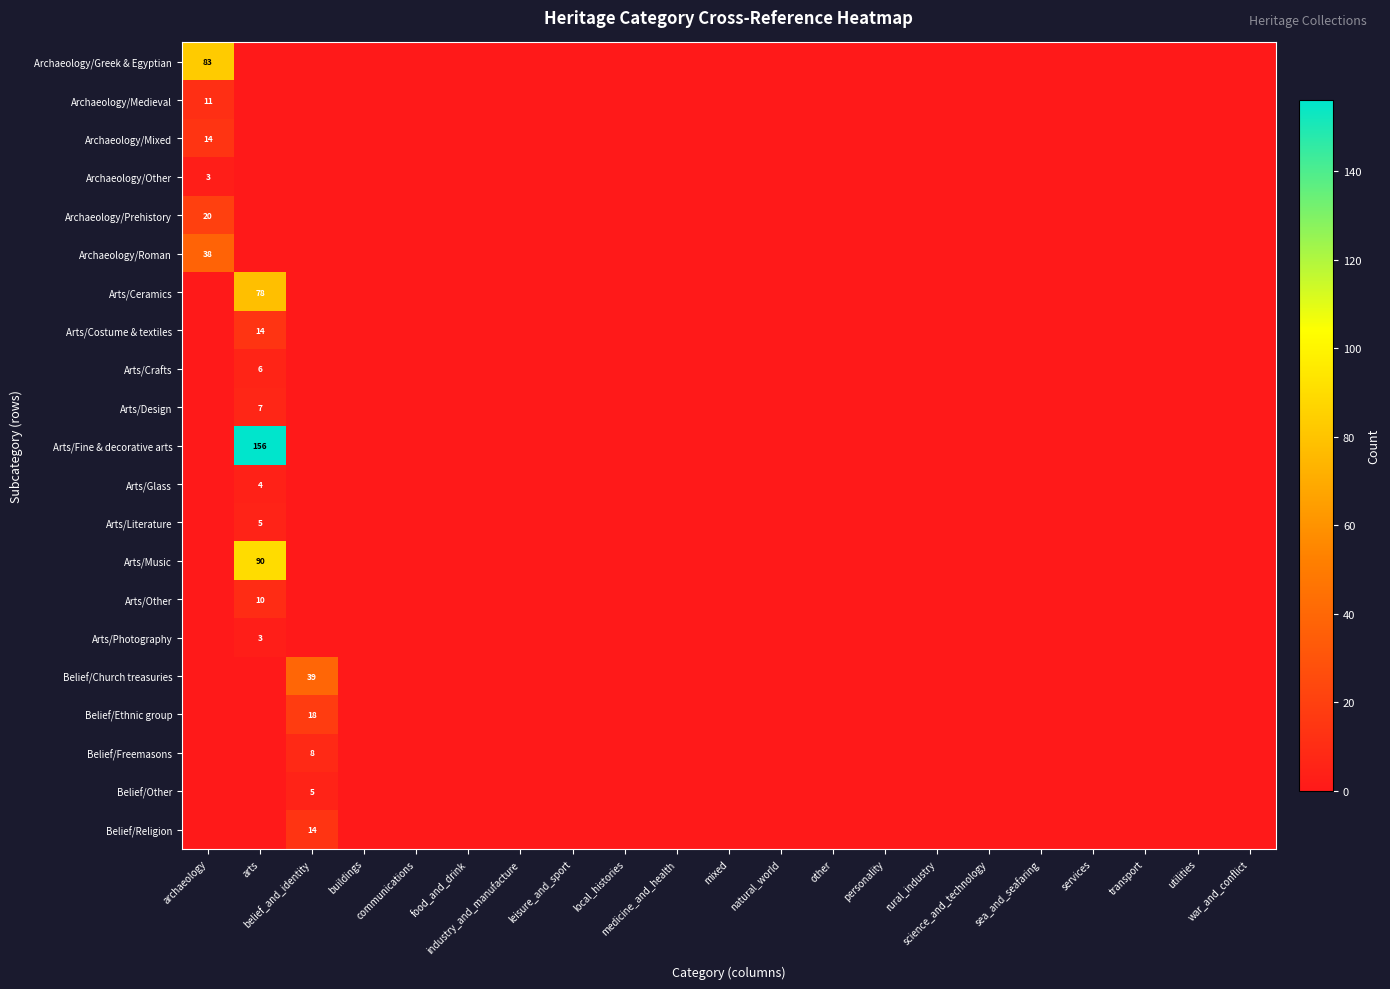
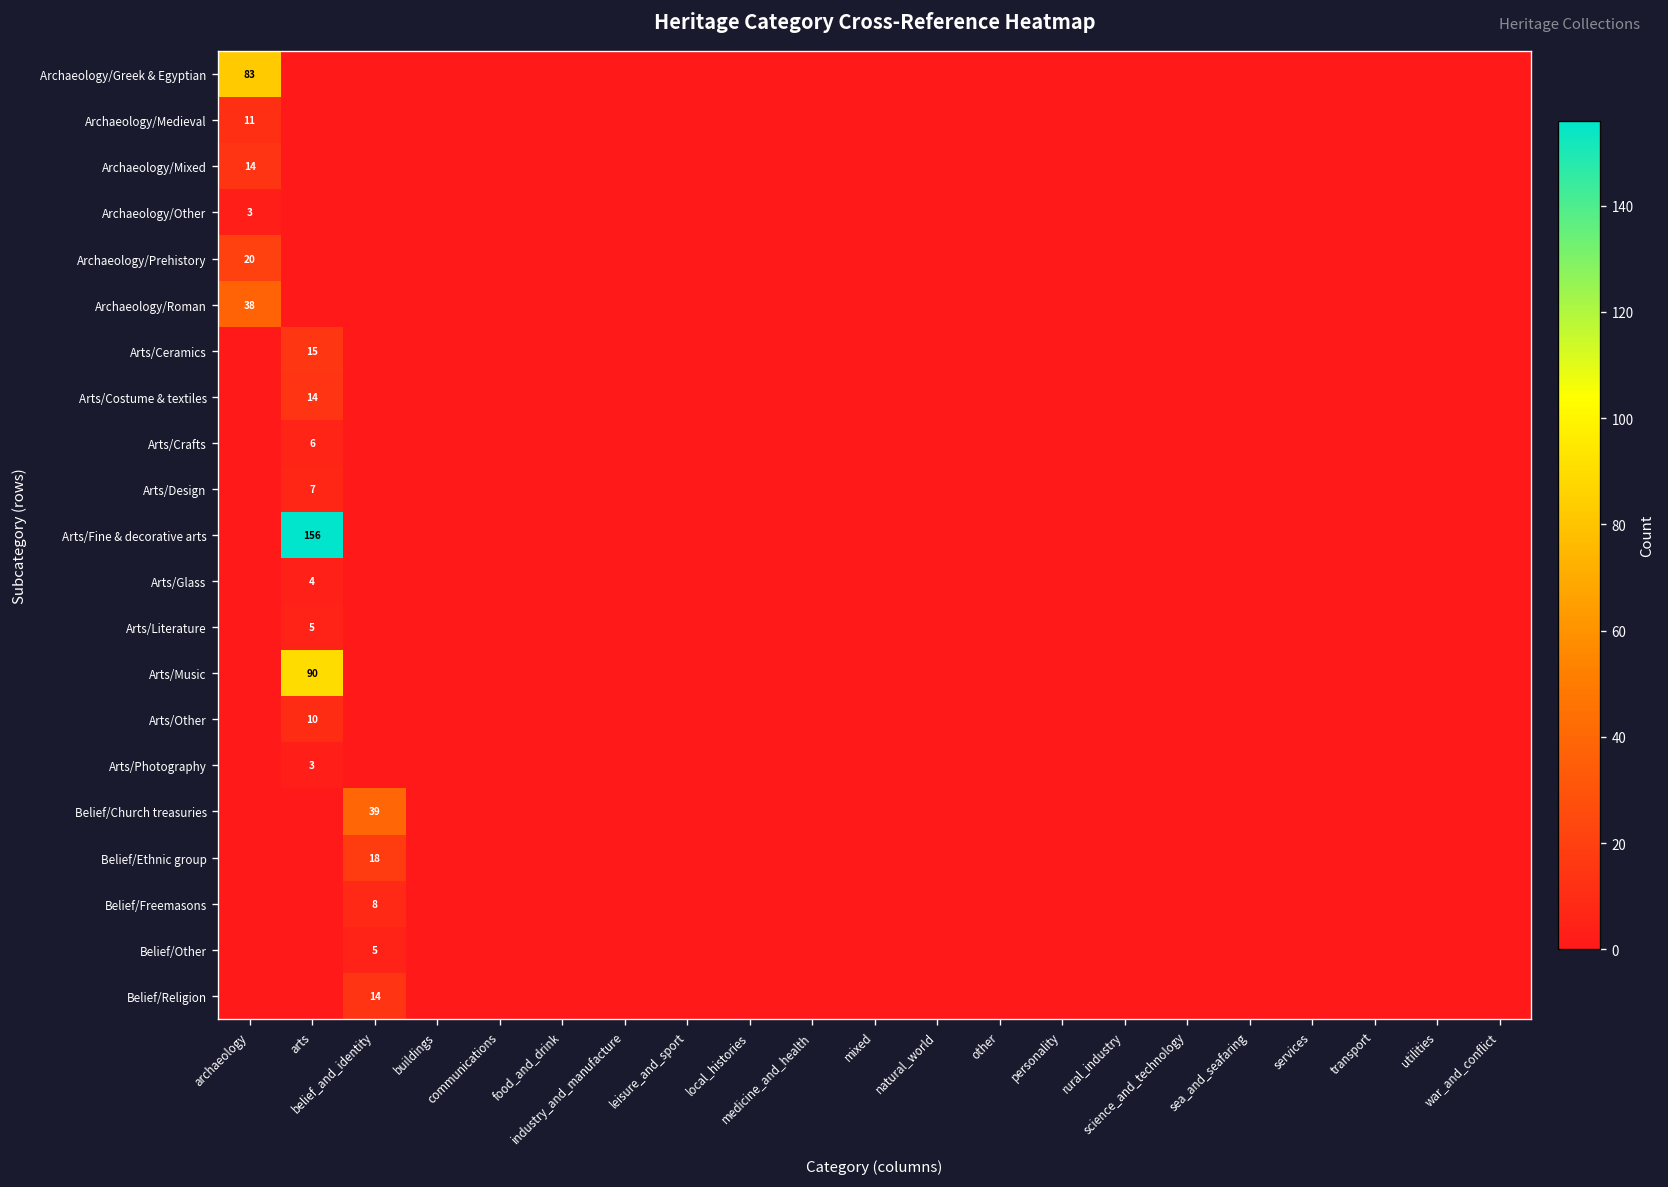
  {
    "Archaeology/Greek & Egyptian": {
      "archaeology": 83
    },
    "Archaeology/Medieval": {
      "archaeology": 11
    },
    "Archaeology/Mixed": {
      "archaeology": 14
    },
    "Archaeology/Other": {
      "archaeology": 3
    },
    "Archaeology/Prehistory": {
      "archaeology": 20
    },
    "Archaeology/Roman": {
      "archaeology": 38
    },
    "Arts/Ceramics": {
-     "arts": 78
+     "arts": 15
    },
    "Arts/Costume & textiles": {
      "arts": 14
    },
    "Arts/Crafts": {
      "arts": 6
    },
    "Arts/Design": {
      "arts": 7
    },
    "Arts/Fine & decorative arts": {
      "arts": 156
    },
    "Arts/Glass": {
      "arts": 4
    },
    "Arts/Literature": {
      "arts": 5
    },
    "Arts/Music": {
      "arts": 90
    },
    "Arts/Other": {
      "arts": 10
    },
    "Arts/Photography": {
      "arts": 3
    },
    "Belief/Church treasuries": {
      "belief_and_identity": 39
    },
    "Belief/Ethnic group": {
      "belief_and_identity": 18
    },
    "Belief/Freemasons": {
      "belief_and_identity": 8
    },
    "Belief/Other": {
      "belief_and_identity": 5
    },
    "Belief/Religion": {
      "belief_and_identity": 14
    }
  }
